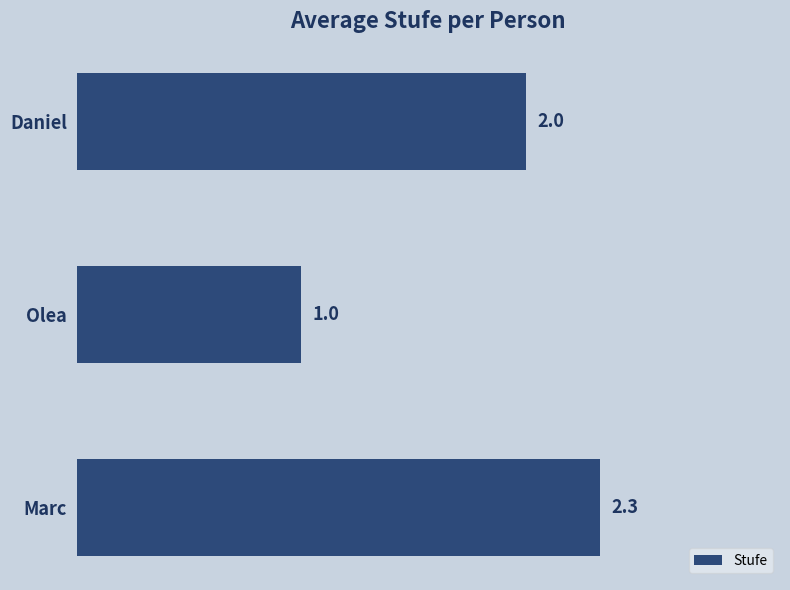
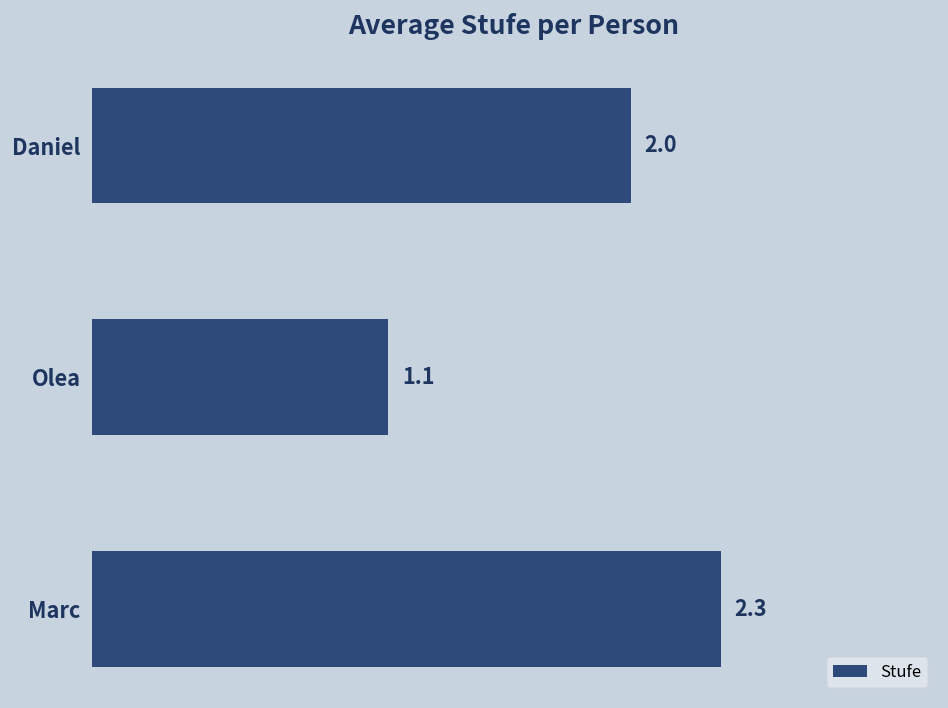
  {
    "Daniel": 2.0,
-   "Olea": 1.0,
+   "Olea": 1.1,
    "Marc": 2.3
  }
